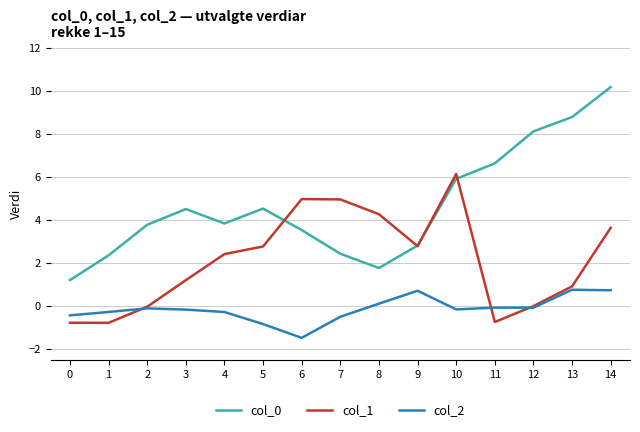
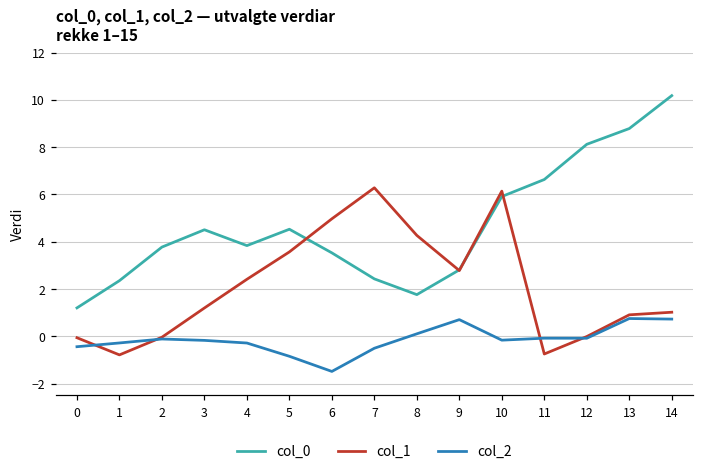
  {
    "col_1": {
-     "0": -0.8,
+     "0": -0.1,
      "1": -0.8,
      "3": 1.2,
      "4": 2.4,
-     "5": 2.8,
+     "5": 3.6,
      "6": 5.0,
-     "7": 5.0,
+     "7": 6.3,
      "8": 4.3,
      "10": 6.1,
      "11": -0.7,
      "13": 0.9,
-     "14": 3.6
+     "14": 1.0
    }
  }
